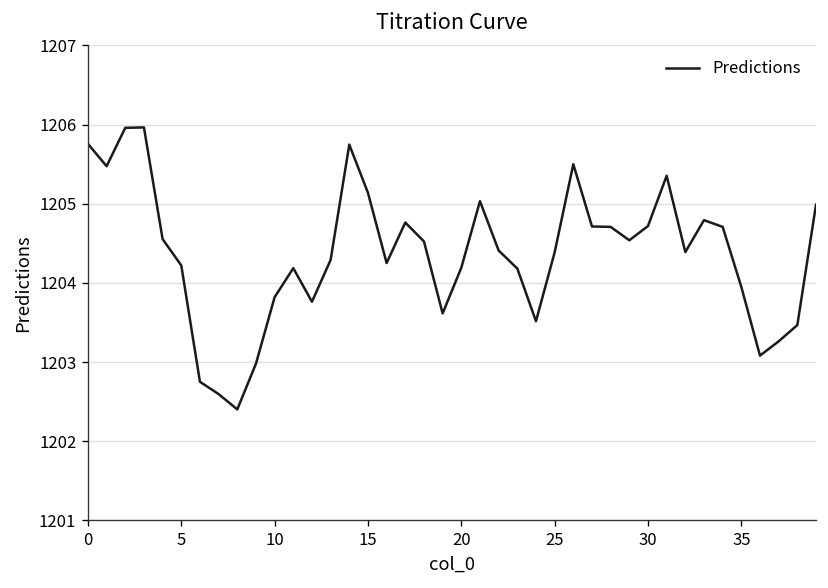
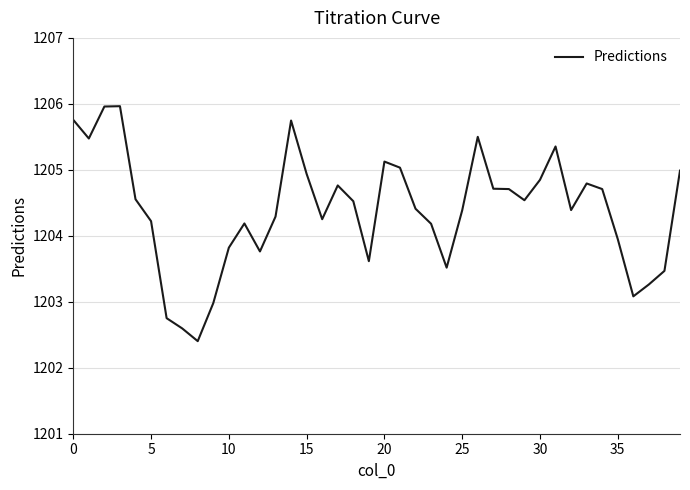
  {
    "0": 1205.8,
    "5": 1204.2,
    "10": 1203.8,
-   "15": 1205.1,
-   "20": 1204.2,
+   "15": 1204.9,
+   "20": 1205.1,
    "25": 1204.4,
-   "30": 1204.7,
+   "30": 1204.8,
    "35": 1204.0
  }
